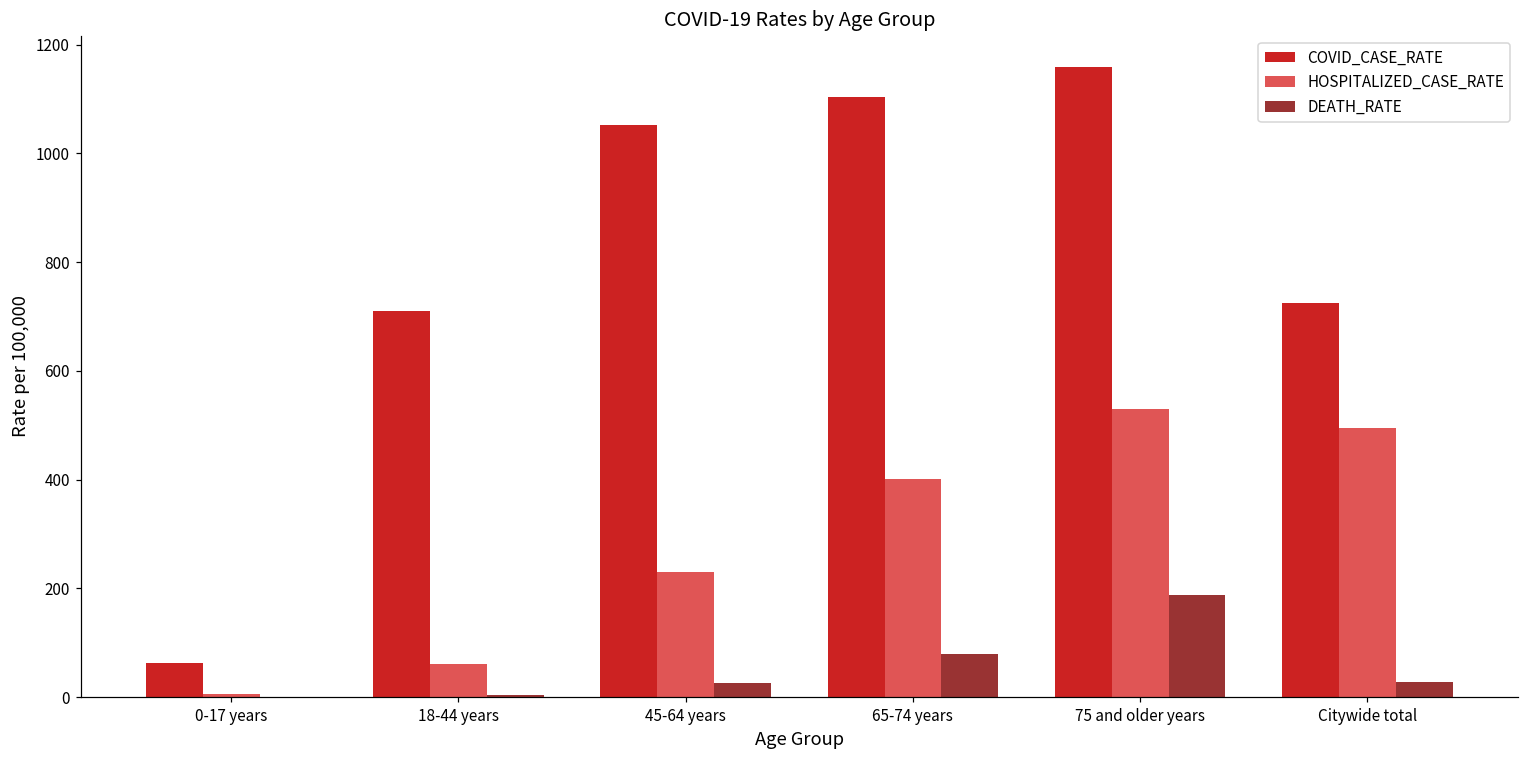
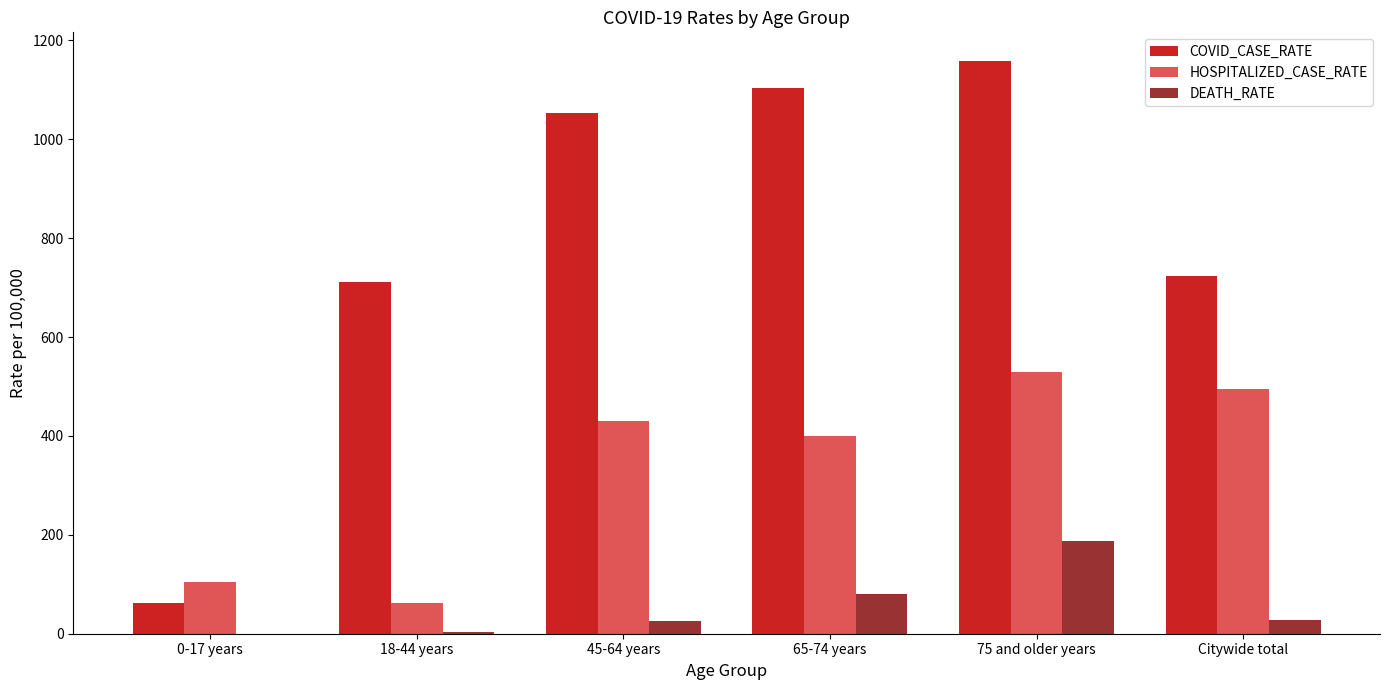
  {
    "HOSPITALIZED_CASE_RATE": {
-     "0-17 years": 10,
+     "0-17 years": 100,
      "18-44 years": 60,
-     "45-64 years": 230,
+     "45-64 years": 430,
      "65-74 years": 400,
      "75 and older years": 530,
      "Citywide total": 500
    }
  }
